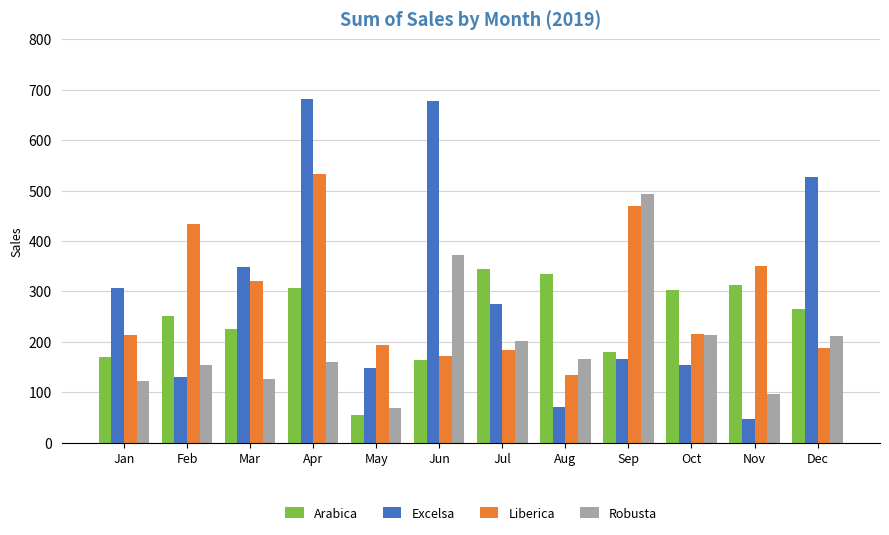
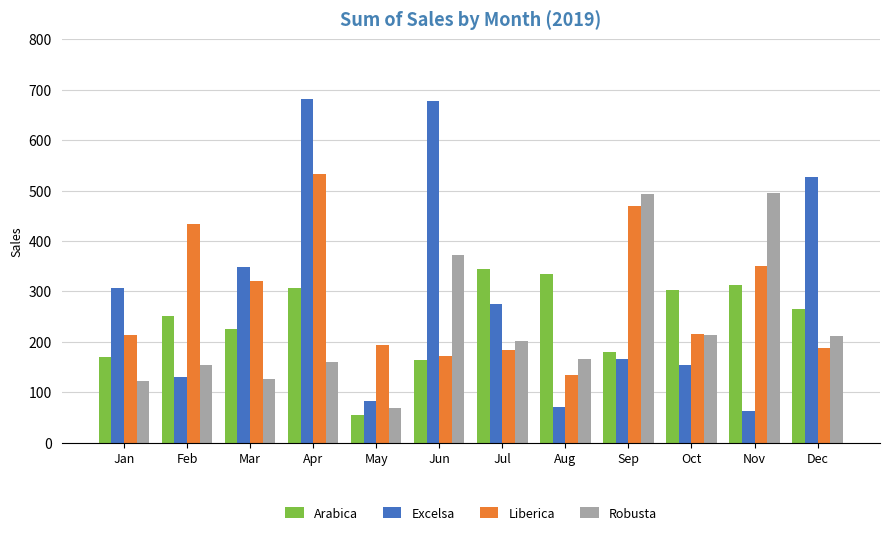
  {
    "Arabica": {
      "Jan": 170,
      "Feb": 250,
      "Mar": 220,
      "Apr": 310,
      "May": 50,
      "Jun": 160,
      "Jul": 350,
      "Aug": 330,
      "Sep": 180,
      "Oct": 300,
      "Nov": 310,
      "Dec": 270
    },
    "Excelsa": {
      "Jan": 310,
      "Feb": 130,
      "Mar": 350,
      "Apr": 680,
-     "May": 150,
+     "May": 80,
      "Jun": 680,
      "Jul": 270,
      "Aug": 70,
      "Sep": 170,
      "Oct": 150,
-     "Nov": 50,
+     "Nov": 60,
      "Dec": 530
    },
    "Liberica": {
      "Jan": 210,
      "Feb": 430,
      "Mar": 320,
      "Apr": 530,
      "May": 190,
      "Jun": 170,
      "Jul": 180,
      "Aug": 130,
      "Sep": 470,
      "Oct": 220,
      "Nov": 350,
      "Dec": 190
    },
    "Robusta": {
      "Jan": 120,
      "Feb": 150,
      "Mar": 130,
      "Apr": 160,
      "May": 70,
      "Jun": 370,
      "Jul": 200,
      "Aug": 170,
      "Sep": 490,
      "Oct": 210,
-     "Nov": 100,
+     "Nov": 500,
      "Dec": 210
    }
  }
